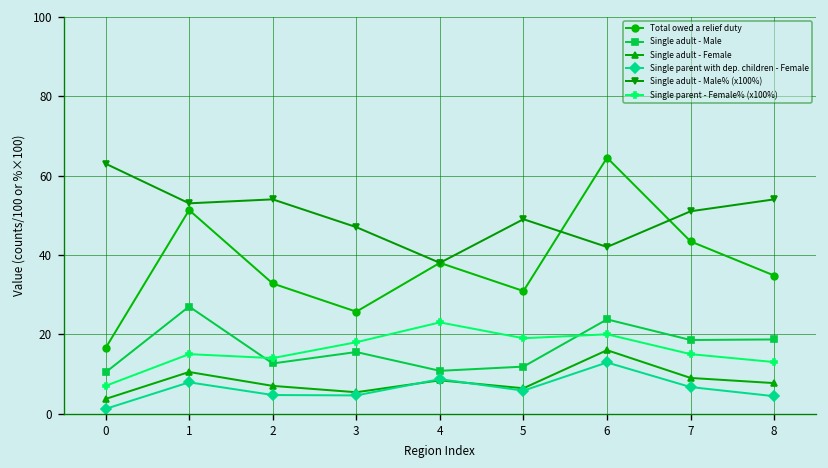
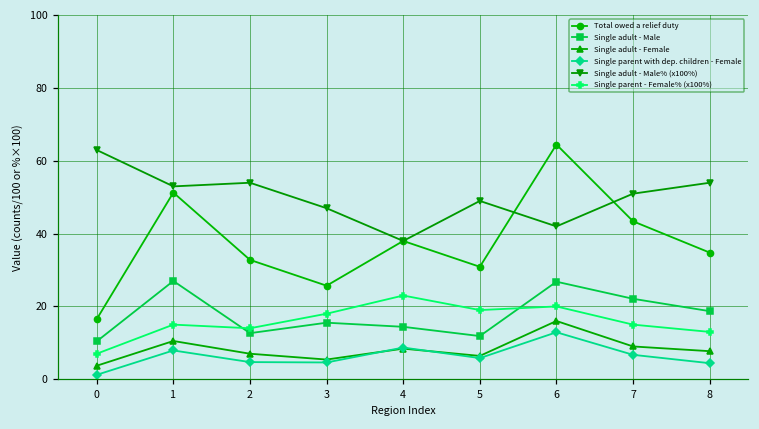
  {
    "Single adult - Male": {
      "0": 10,
      "1": 27,
      "2": 13,
      "3": 16,
-     "4": 11,
+     "4": 14,
      "5": 12,
-     "6": 24,
-     "7": 19,
+     "6": 27,
+     "7": 22,
      "8": 19
    }
  }
